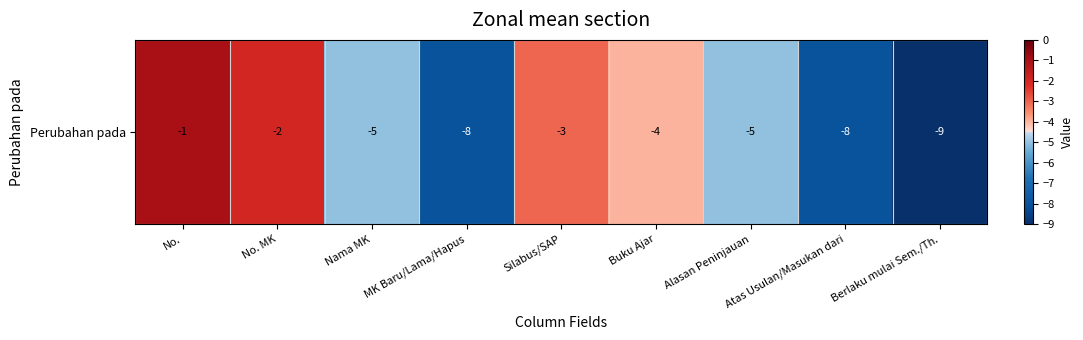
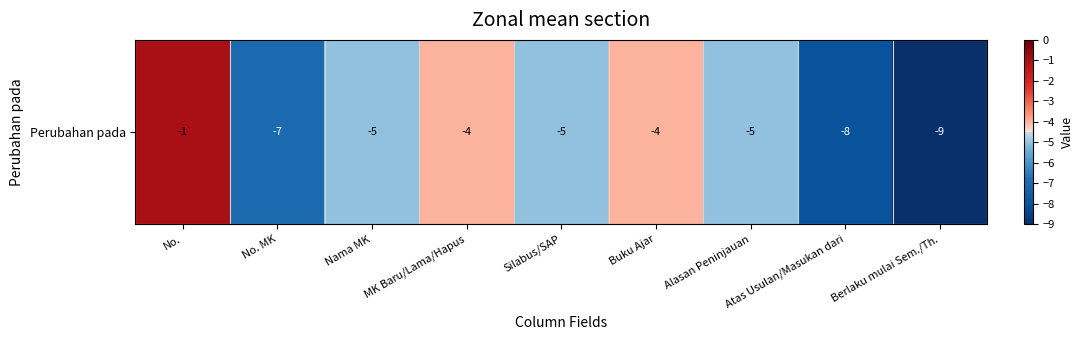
  {
    "Perubahan pada": {
      "No.": -1,
-     "No. MK": -2,
+     "No. MK": -7,
      "Nama MK": -5,
-     "MK Baru/Lama/Hapus": -8,
-     "Silabus/SAP": -3,
+     "MK Baru/Lama/Hapus": -4,
+     "Silabus/SAP": -5,
      "Buku Ajar": -4,
      "Alasan Peninjauan": -5,
      "Atas Usulan/Masukan dari": -8,
      "Berlaku mulai Sem./Th.": -9
    }
  }
